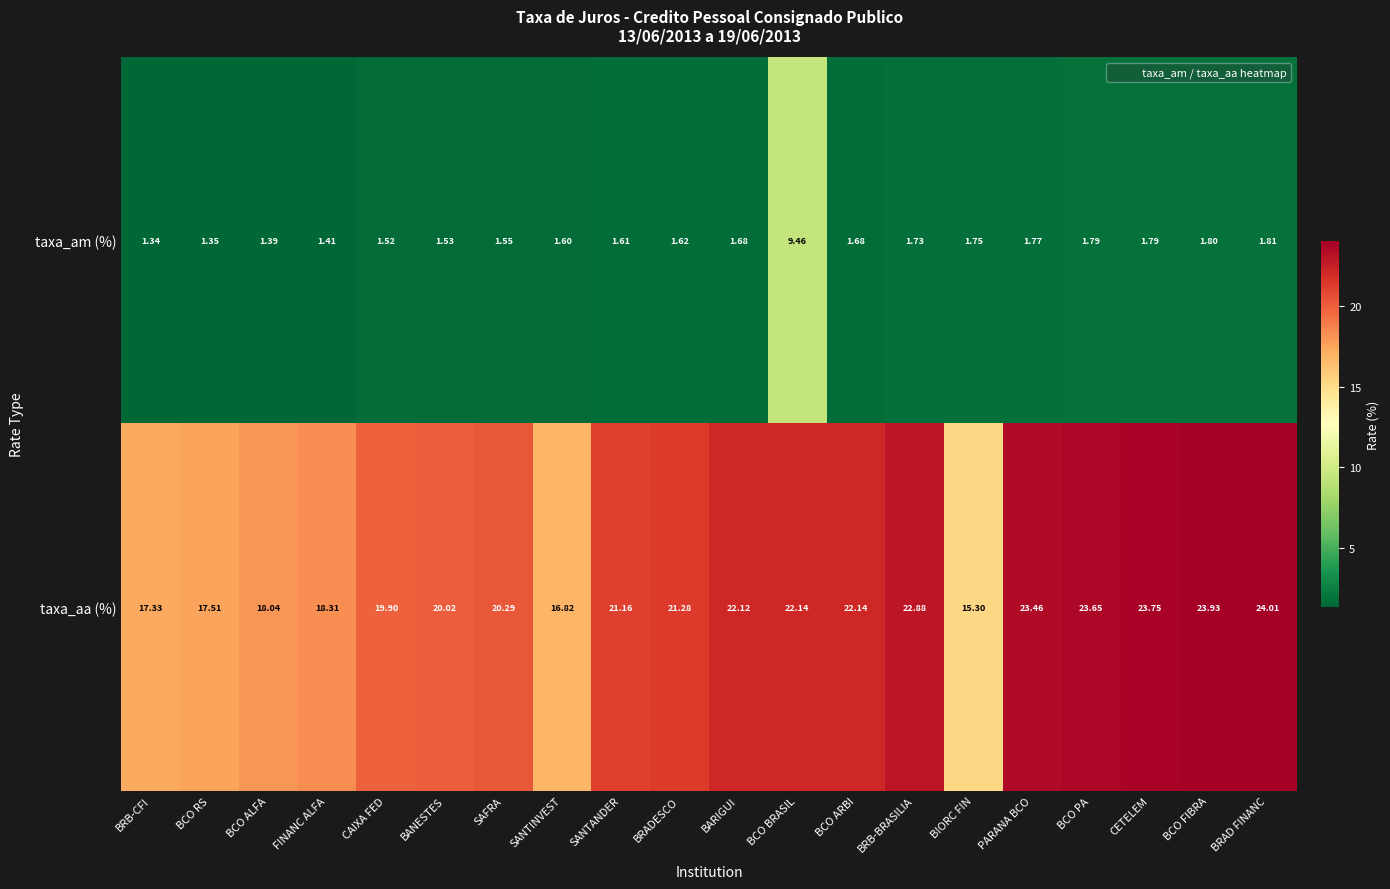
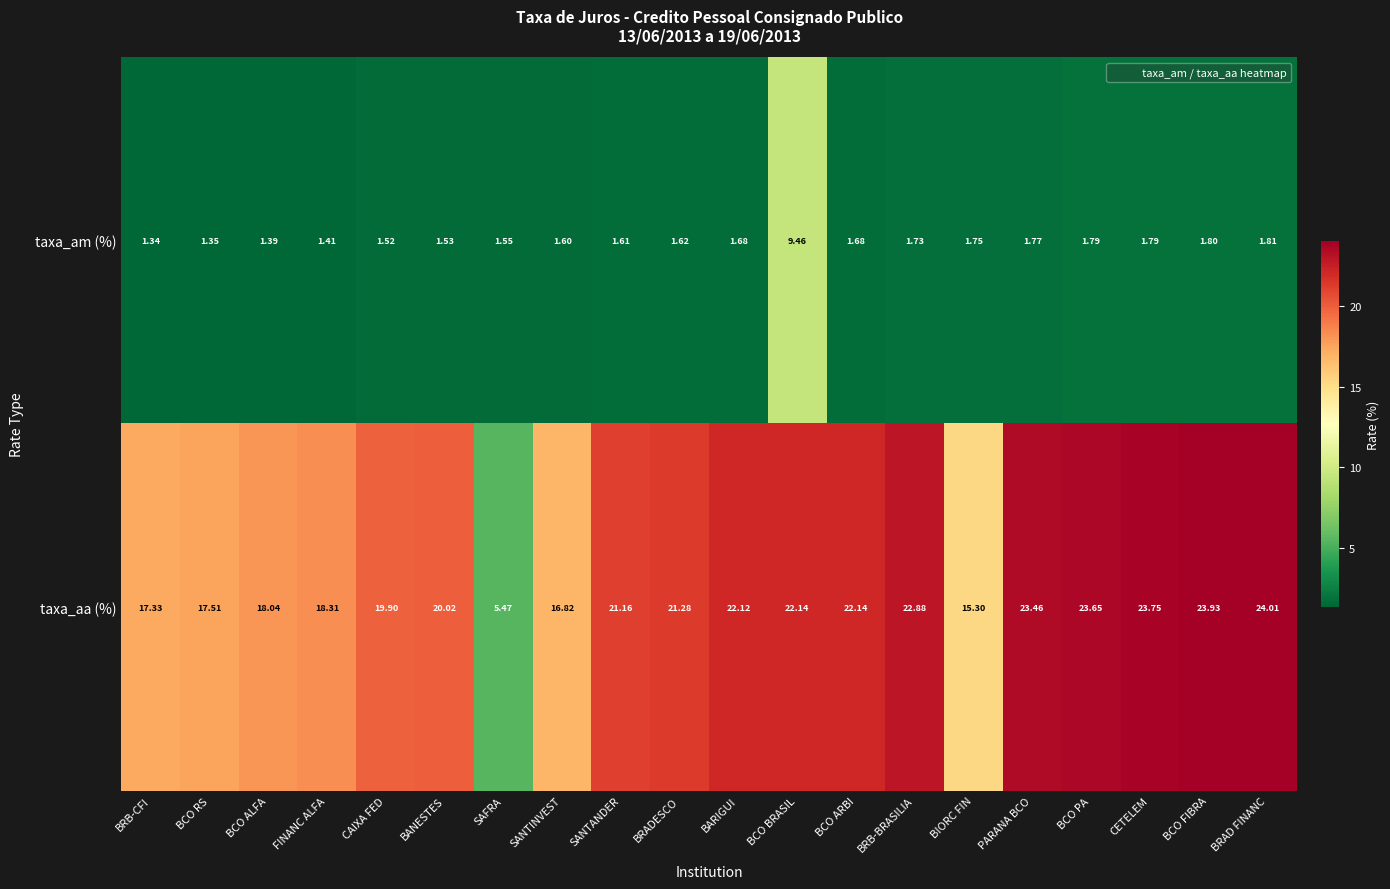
  {
    "taxa_am (%)": {
      "BRB-CFI": 1.34,
      "BCO RS": 1.35,
      "BCO ALFA": 1.39,
      "FINANC ALFA": 1.41,
      "CAIXA FED": 1.52,
      "BANESTES": 1.53,
      "SAFRA": 1.55,
      "SANTINVEST": 1.60,
      "SANTANDER": 1.61,
      "BRADESCO": 1.62,
      "BARIGUI": 1.68,
      "BCO BRASIL": 9.46,
      "BCO ARBI": 1.68,
      "BRB-BRASILIA": 1.73,
      "BIORC FIN": 1.75,
      "PARANA BCO": 1.77,
      "BCO PA": 1.79,
      "CETELEM": 1.79,
      "BCO FIBRA": 1.80,
      "BRAD FINANC": 1.81
    },
    "taxa_aa (%)": {
      "BRB-CFI": 17.33,
      "BCO RS": 17.51,
      "BCO ALFA": 18.04,
      "FINANC ALFA": 18.31,
      "CAIXA FED": 19.90,
      "BANESTES": 20.02,
-     "SAFRA": 20.29,
+     "SAFRA": 5.47,
      "SANTINVEST": 16.82,
      "SANTANDER": 21.16,
      "BRADESCO": 21.28,
      "BARIGUI": 22.12,
      "BCO BRASIL": 22.14,
      "BCO ARBI": 22.14,
      "BRB-BRASILIA": 22.88,
      "BIORC FIN": 15.30,
      "PARANA BCO": 23.46,
      "BCO PA": 23.65,
      "CETELEM": 23.75,
      "BCO FIBRA": 23.93,
      "BRAD FINANC": 24.01
    }
  }
